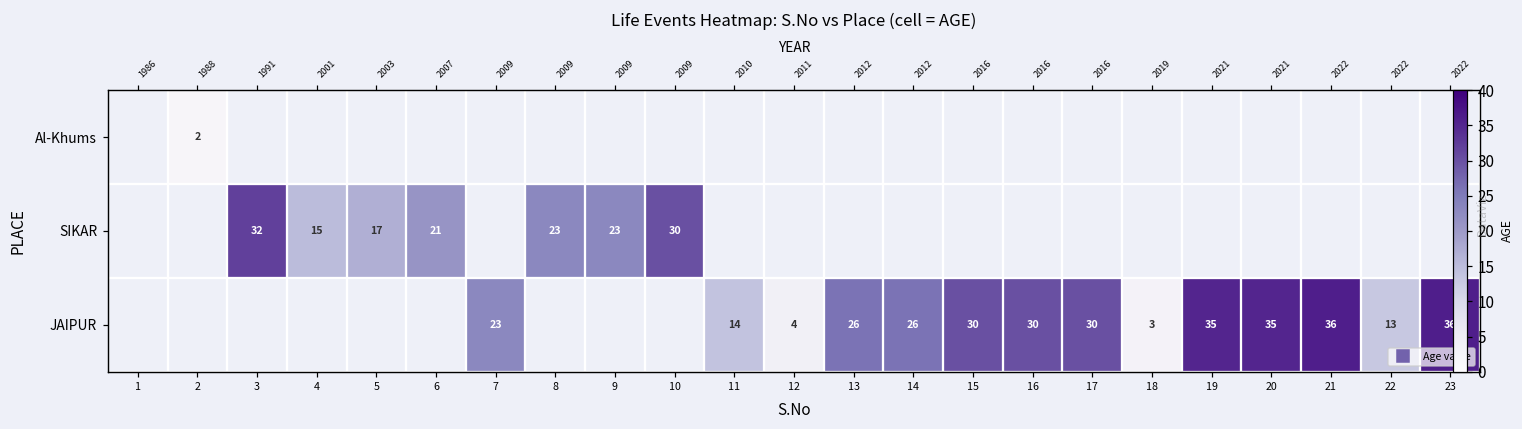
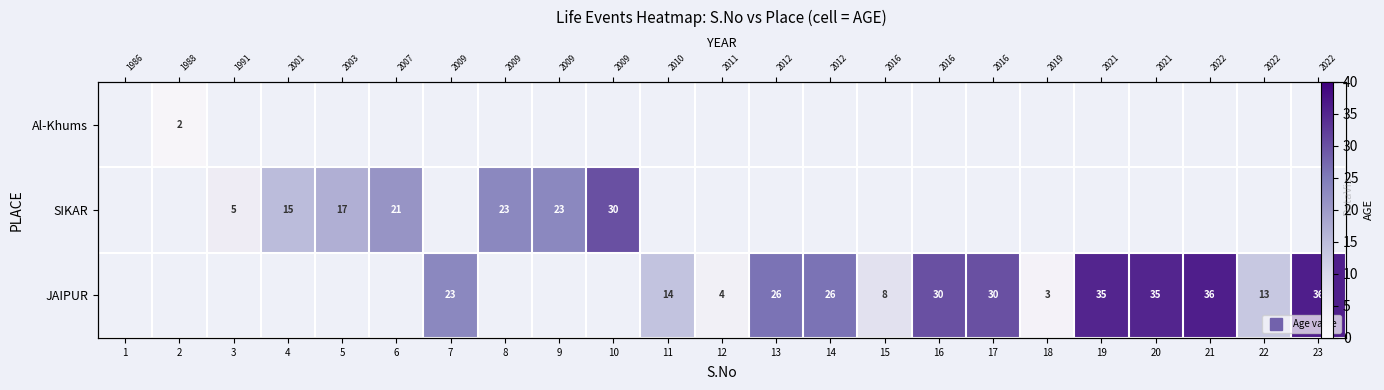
  {
    "Al-Khums": {
      "2": 2
    },
    "SIKAR": {
-     "3": 32,
+     "3": 5,
      "4": 15,
      "5": 17,
      "6": 21,
      "8": 23,
      "9": 23,
      "10": 30
    },
    "JAIPUR": {
      "7": 23,
      "11": 14,
      "12": 4,
      "13": 26,
      "14": 26,
-     "15": 30,
+     "15": 8,
      "16": 30,
      "17": 30,
      "18": 3,
      "19": 35,
      "20": 35,
      "21": 36,
      "22": 13,
      "23": 36
    }
  }
